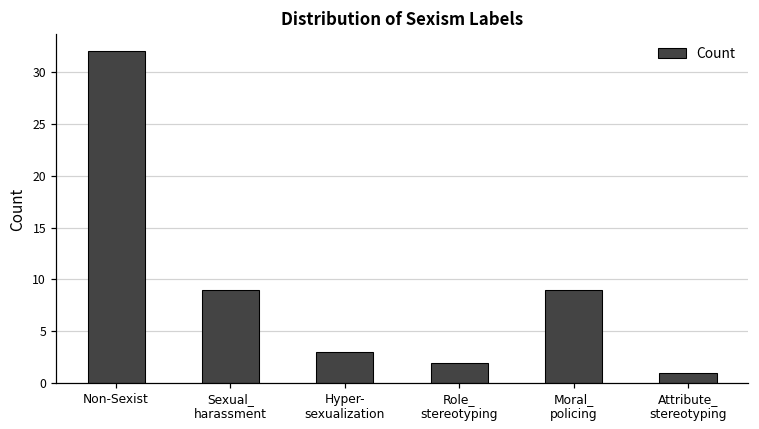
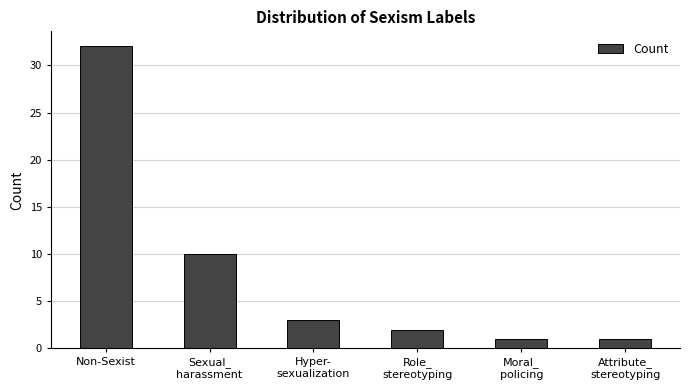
  {
    "Non-Sexist": 32,
-   "Sexual_ harassment": 9,
+   "Sexual_ harassment": 10,
    "Hyper- sexualization": 3,
    "Role_ stereotyping": 2,
-   "Moral_ policing": 9,
+   "Moral_ policing": 1,
    "Attribute_ stereotyping": 1
  }
